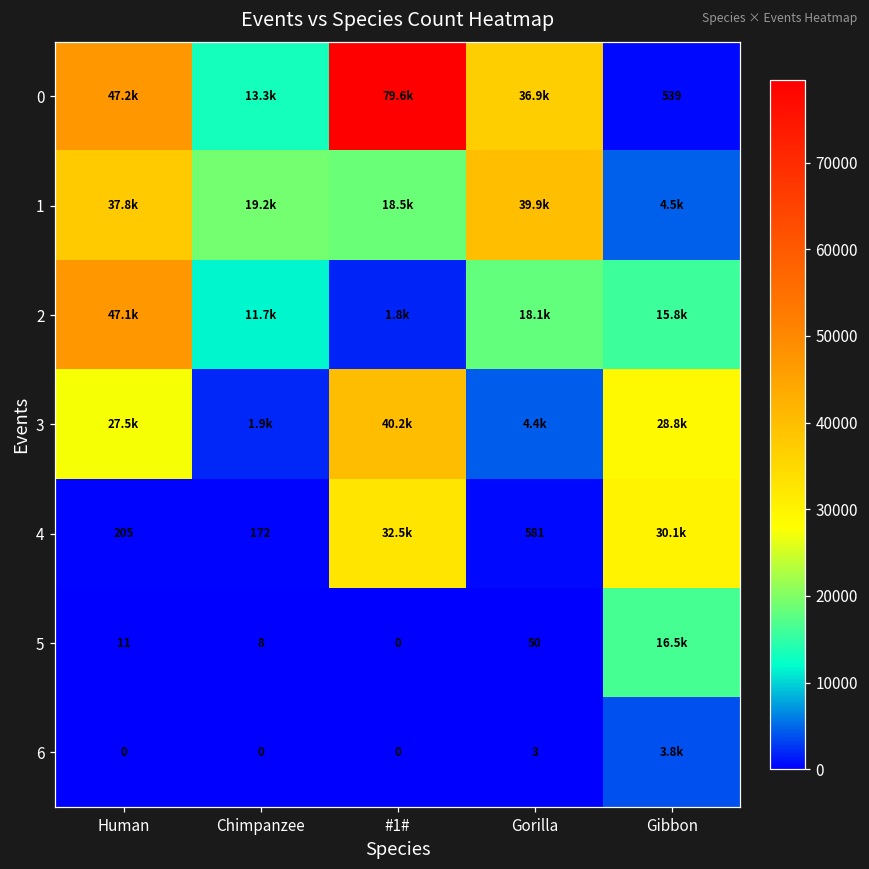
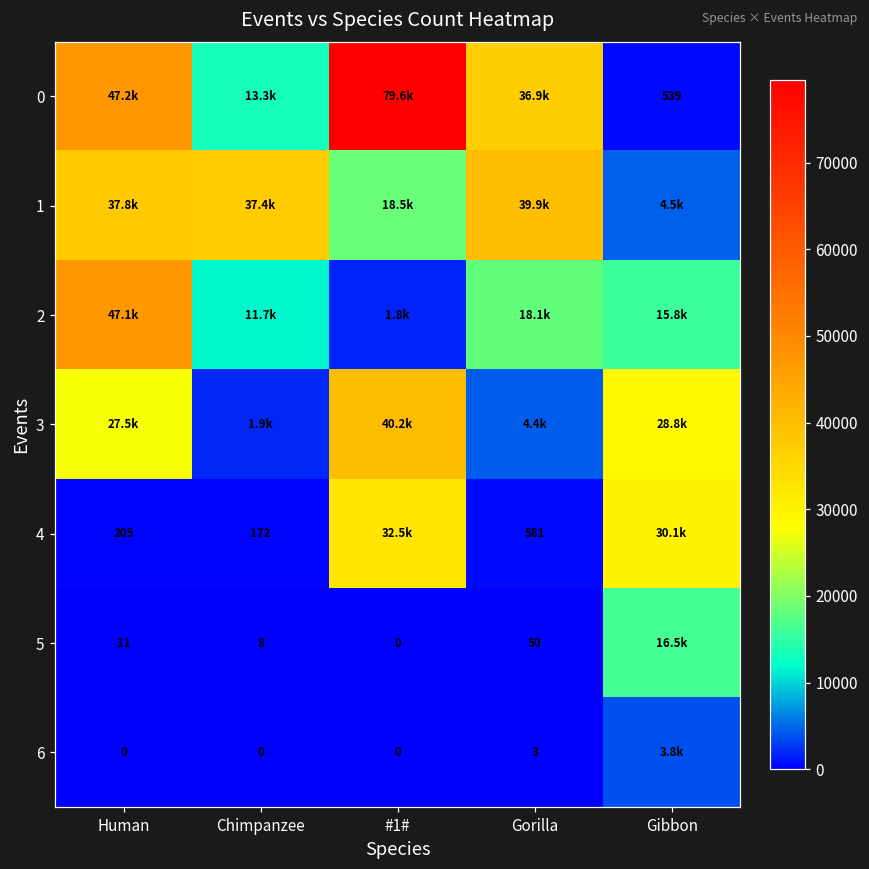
  {
    "0": {
      "Human": "47.2k",
      "Chimpanzee": "13.3k",
      "#1#": "79.6k",
      "Gorilla": "36.9k",
      "Gibbon": "539"
    },
    "1": {
      "Human": "37.8k",
-     "Chimpanzee": "19.2k",
+     "Chimpanzee": "37.4k",
      "#1#": "18.5k",
      "Gorilla": "39.9k",
      "Gibbon": "4.5k"
    },
    "2": {
      "Human": "47.1k",
      "Chimpanzee": "11.7k",
      "#1#": "1.8k",
      "Gorilla": "18.1k",
      "Gibbon": "15.8k"
    },
    "3": {
      "Human": "27.5k",
      "Chimpanzee": "1.9k",
      "#1#": "40.2k",
      "Gorilla": "4.4k",
      "Gibbon": "28.8k"
    },
    "4": {
      "Human": "205",
      "Chimpanzee": "172",
      "#1#": "32.5k",
      "Gorilla": "581",
      "Gibbon": "30.1k"
    },
    "5": {
      "Human": "11",
      "Chimpanzee": "8",
      "#1#": "0",
      "Gorilla": "50",
      "Gibbon": "16.5k"
    },
    "6": {
      "Human": "0",
      "Chimpanzee": "0",
      "#1#": "0",
      "Gorilla": "3",
      "Gibbon": "3.8k"
    }
  }
